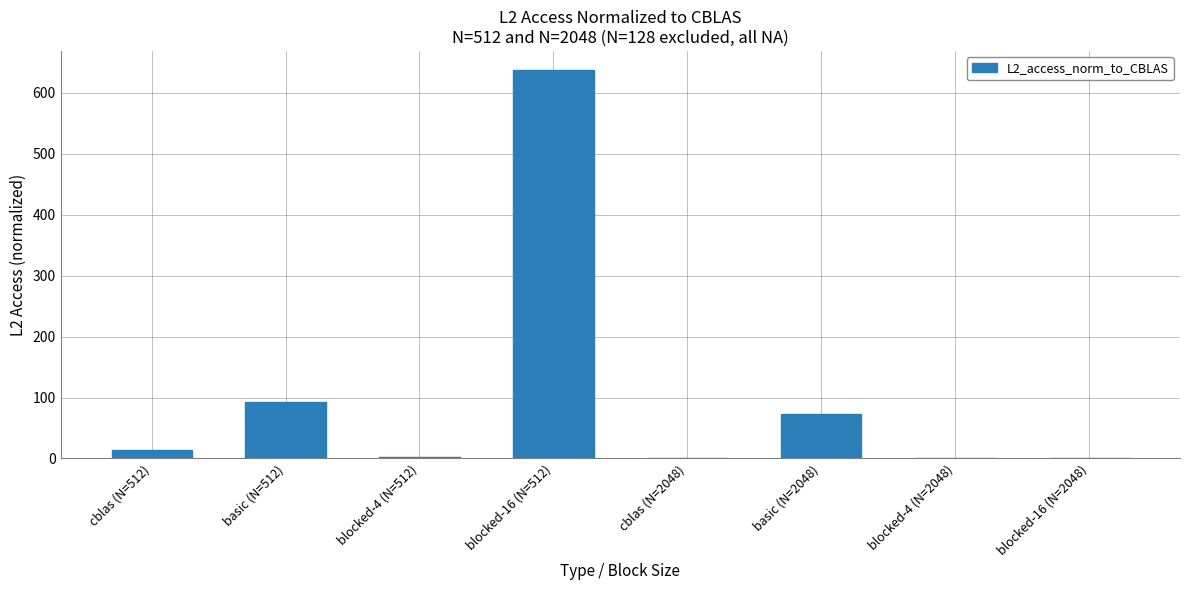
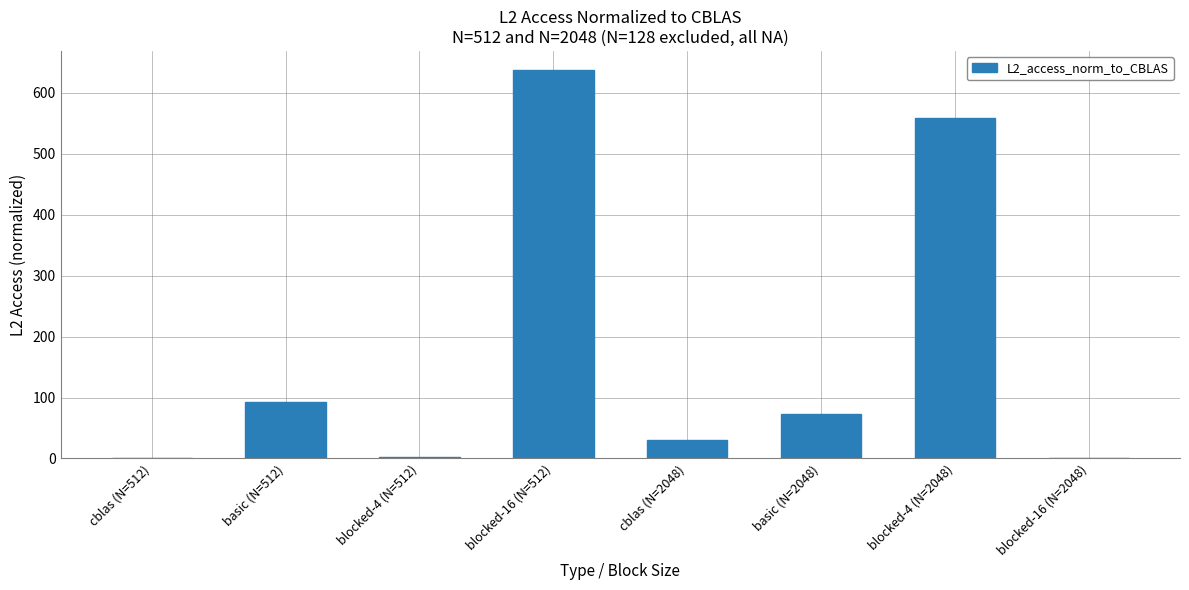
  {
-   "cblas (N=512)": 10,
+   "cblas (N=512)": 0,
    "basic (N=512)": 90,
    "blocked-16 (N=512)": 640,
-   "cblas (N=2048)": 0,
+   "cblas (N=2048)": 30,
    "basic (N=2048)": 70,
-   "blocked-4 (N=2048)": 0
+   "blocked-4 (N=2048)": 560
  }
